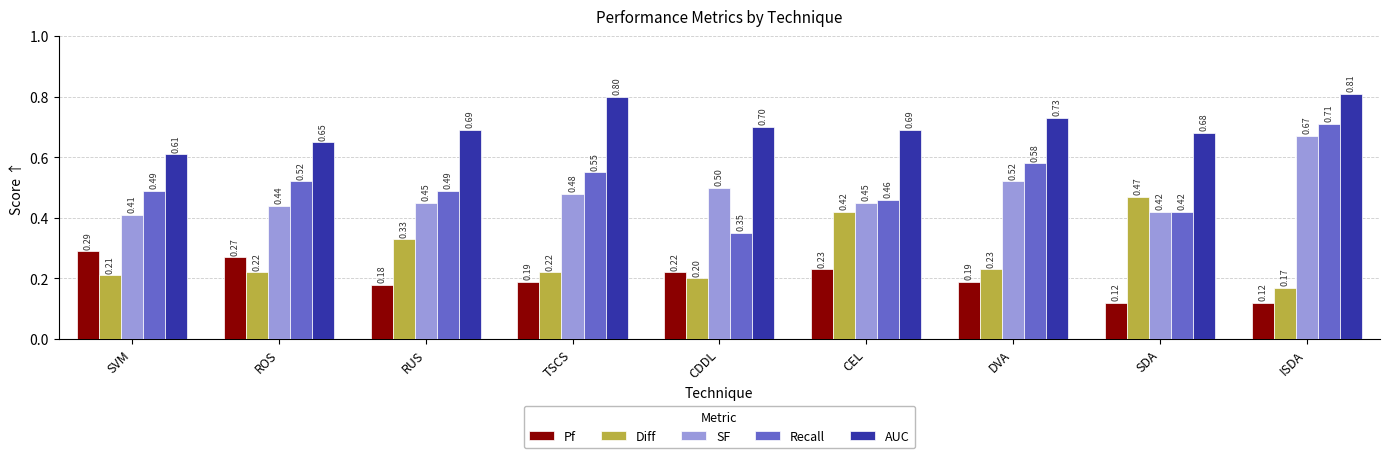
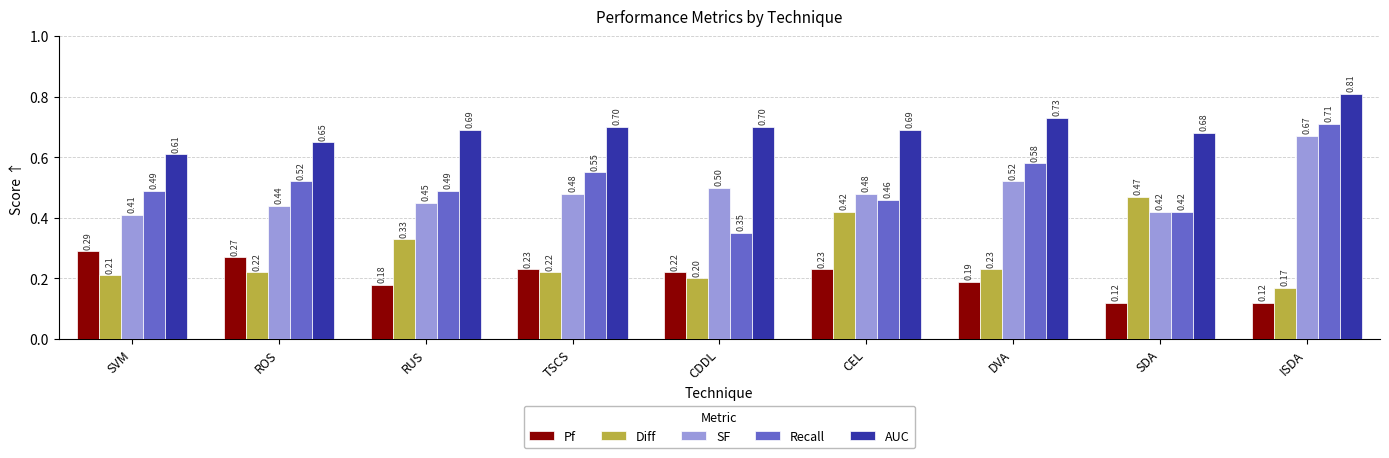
  {
    "Pf": {
      "SVM": 0.29,
      "ROS": 0.27,
      "RUS": 0.18,
-     "TSCS": 0.19,
+     "TSCS": 0.23,
      "CDDL": 0.22,
      "CEL": 0.23,
      "DVA": 0.19,
      "SDA": 0.12,
      "ISDA": 0.12
    },
    "Diff": {
      "SVM": 0.21,
      "ROS": 0.22,
      "RUS": 0.33,
      "TSCS": 0.22,
      "CDDL": 0.20,
      "CEL": 0.42,
      "DVA": 0.23,
      "SDA": 0.47,
      "ISDA": 0.17
    },
    "SF": {
      "SVM": 0.41,
      "ROS": 0.44,
      "RUS": 0.45,
      "TSCS": 0.48,
      "CDDL": 0.50,
-     "CEL": 0.45,
+     "CEL": 0.48,
      "DVA": 0.52,
      "SDA": 0.42,
      "ISDA": 0.67
    },
    "Recall": {
      "SVM": 0.49,
      "ROS": 0.52,
      "RUS": 0.49,
      "TSCS": 0.55,
      "CDDL": 0.35,
      "CEL": 0.46,
      "DVA": 0.58,
      "SDA": 0.42,
      "ISDA": 0.71
    },
    "AUC": {
      "SVM": 0.61,
      "ROS": 0.65,
      "RUS": 0.69,
-     "TSCS": 0.80,
+     "TSCS": 0.70,
      "CDDL": 0.70,
      "CEL": 0.69,
      "DVA": 0.73,
      "SDA": 0.68,
      "ISDA": 0.81
    }
  }
